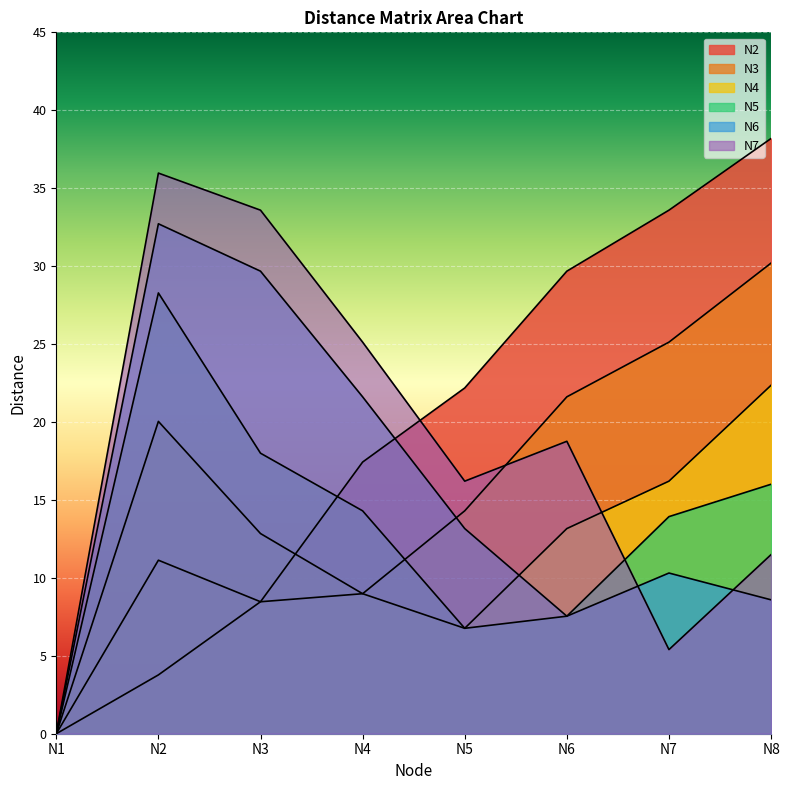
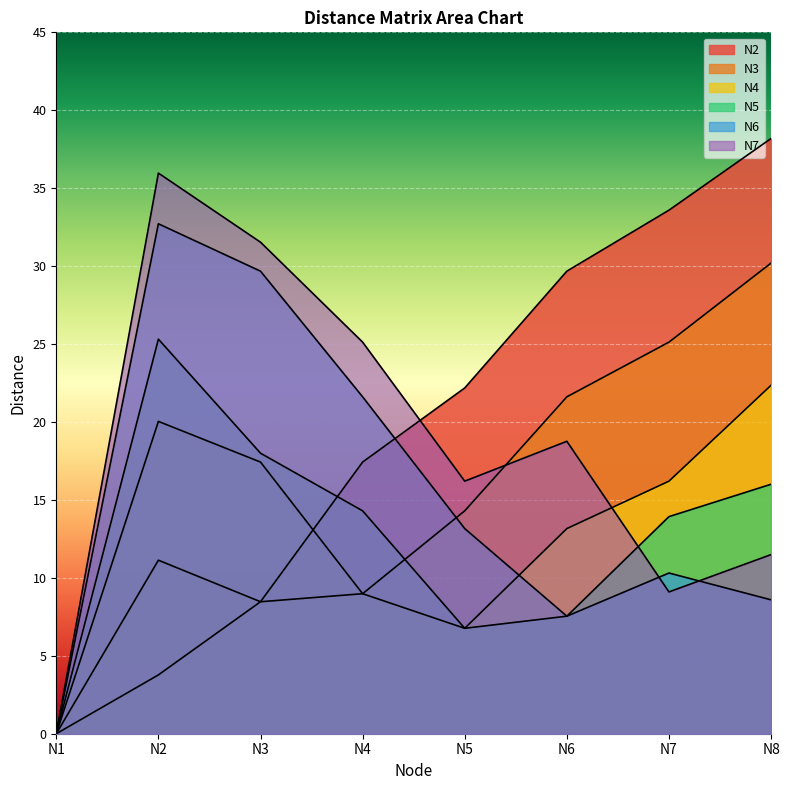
  {
    "N4": {
      "N2": 20.0,
-     "N3": 12.8,
+     "N3": 17.4,
      "N6": 13.2,
      "N7": 16.2,
      "N8": 22.4
    },
    "N5": {
-     "N2": 28.3,
+     "N2": 25.3,
      "N3": 18.0,
      "N4": 14.3,
      "N7": 13.9,
      "N8": 16.0
    },
    "N6": {
      "N2": 32.7,
      "N3": 29.7,
      "N4": 21.6,
      "N5": 13.2,
      "N7": 10.3,
      "N8": 8.6
    },
    "N7": {
      "N2": 36.0,
-     "N3": 33.6,
+     "N3": 31.5,
      "N4": 25.1,
      "N5": 16.2,
      "N6": 18.8,
-     "N7": 5.4,
+     "N7": 9.1,
      "N8": 11.5
    }
  }
